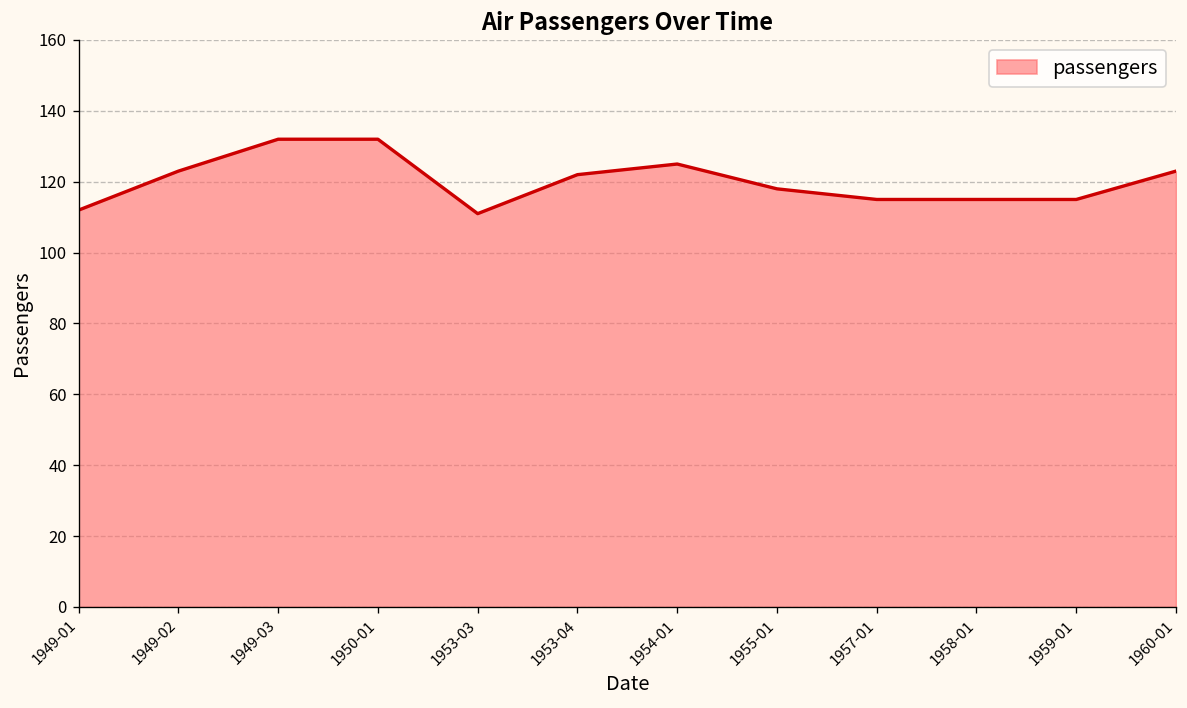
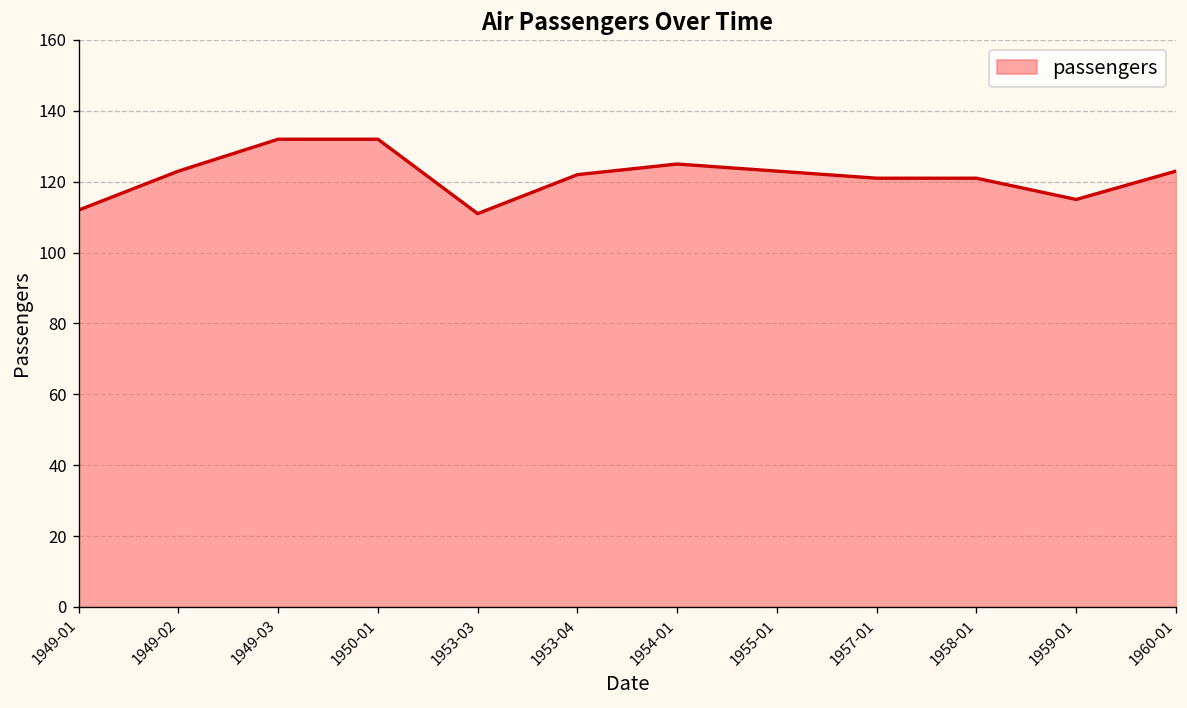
  {
    "1949-01": 112,
    "1949-02": 123,
    "1949-03": 132,
    "1950-01": 132,
    "1953-03": 111,
    "1953-04": 122,
    "1954-01": 125,
-   "1955-01": 118,
-   "1957-01": 115,
-   "1958-01": 115,
+   "1955-01": 123,
+   "1957-01": 121,
+   "1958-01": 121,
    "1959-01": 115,
    "1960-01": 123
  }
